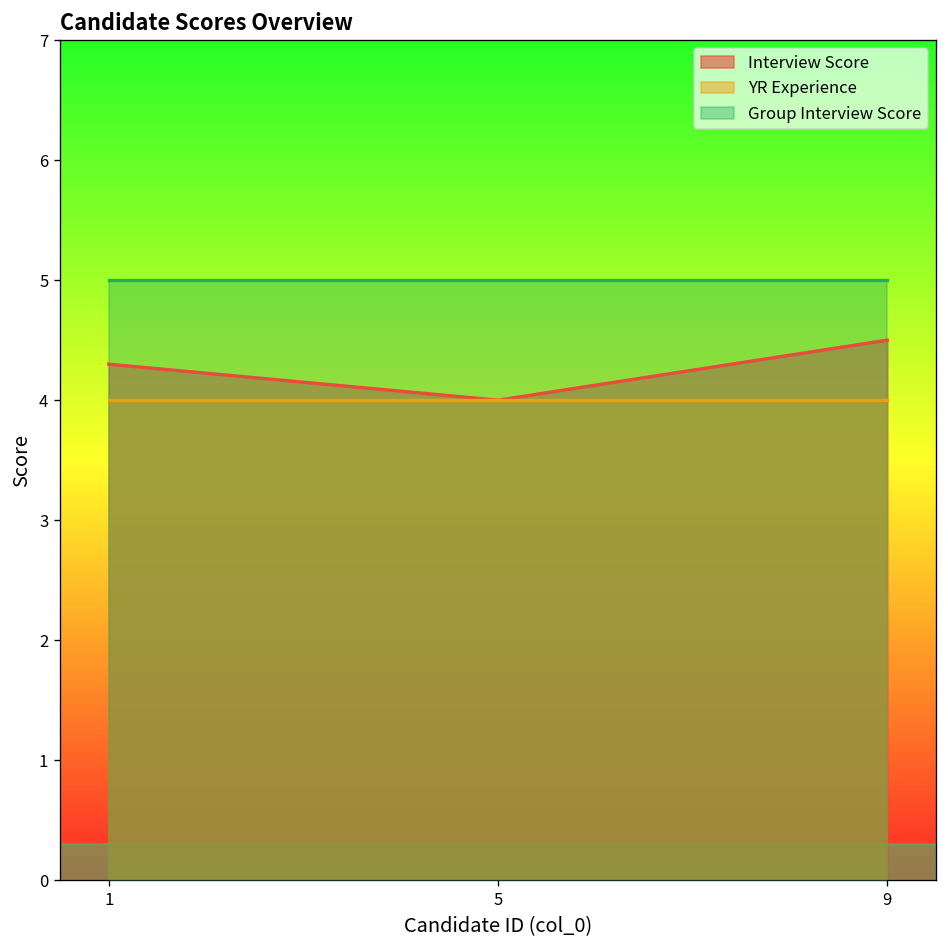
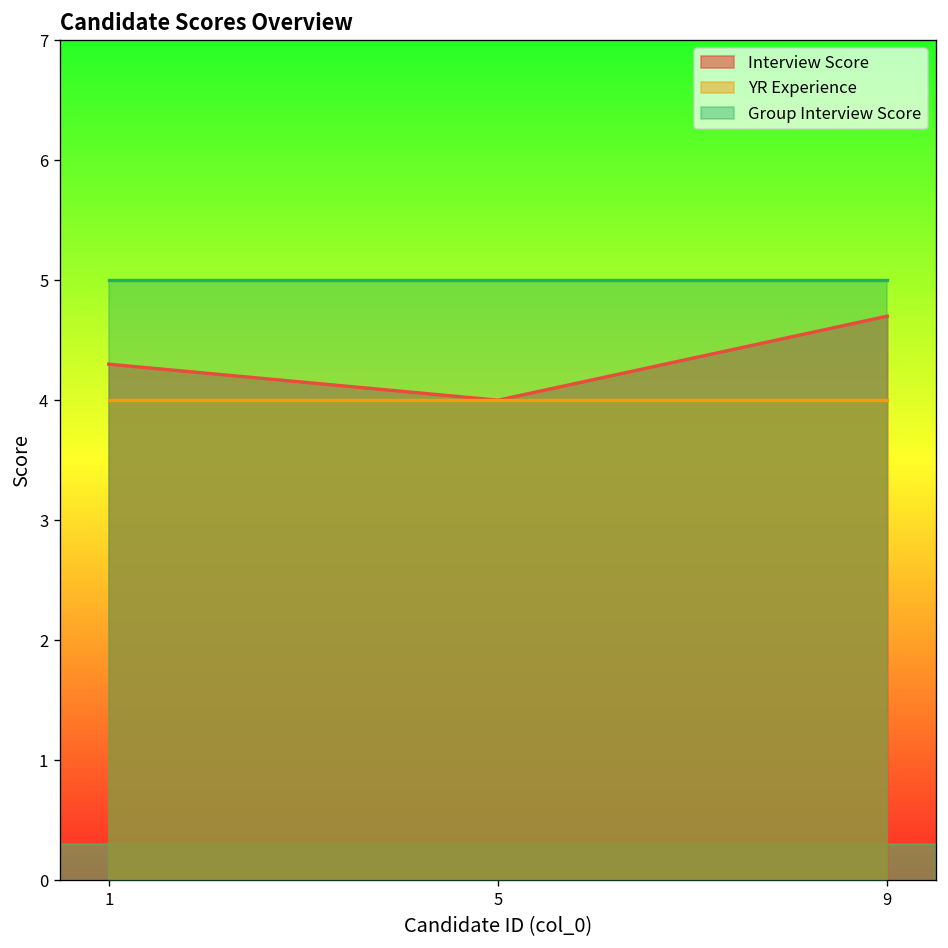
  {
    "Interview Score": {
      "1": 4.3,
-     "9": 4.5
+     "9": 4.7
    },
    "YR Experience": {
      "1": 4.0,
      "9": 4.0
    },
    "Group Interview Score": {
      "1": 5.0,
      "5": 5.0,
      "9": 5.0
    }
  }
